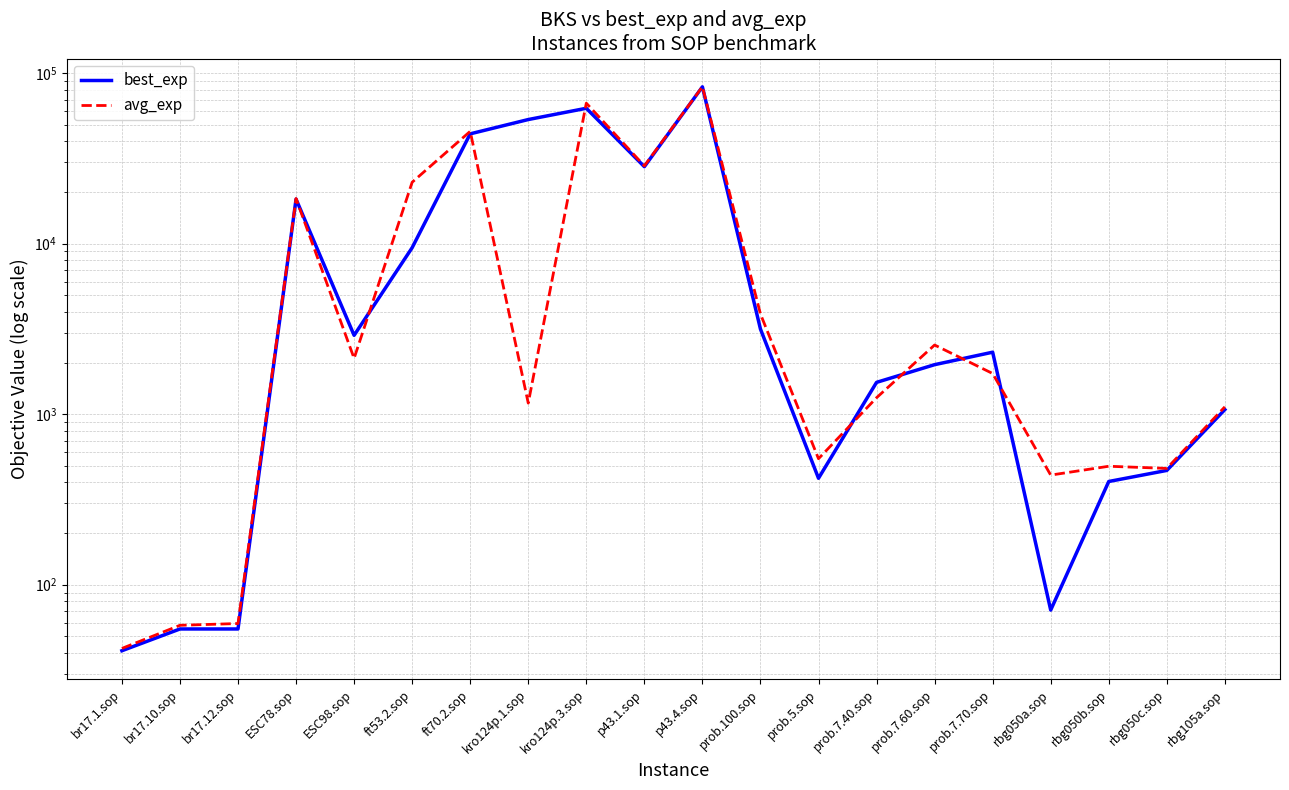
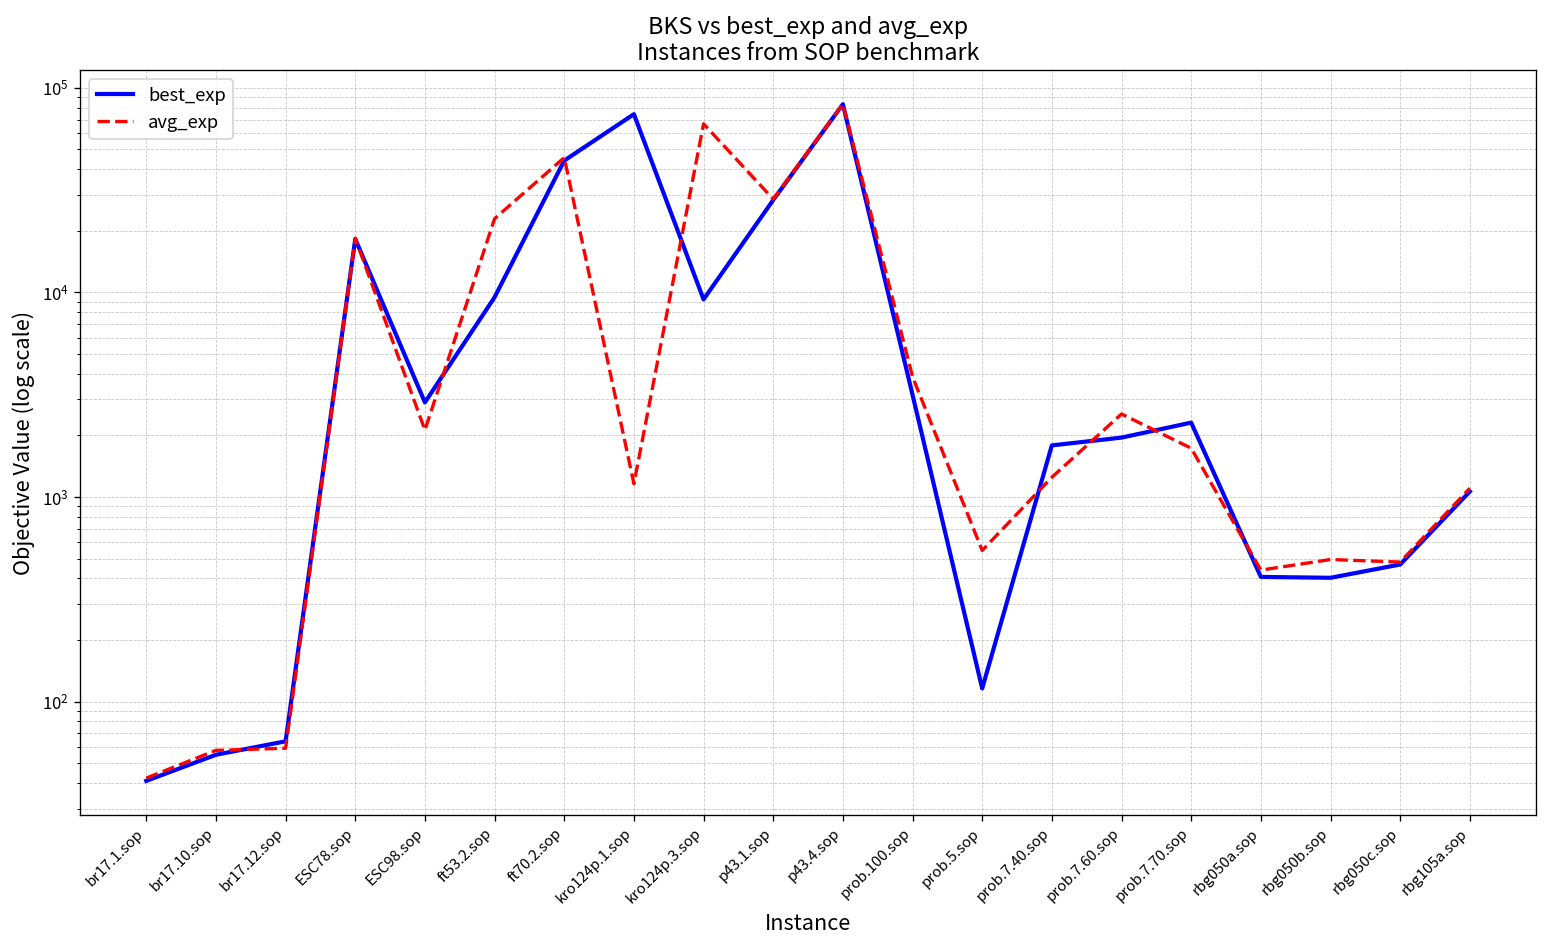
  {
    "best_exp": {
      "br17.10.sop": 55,
-     "br17.12.sop": 55,
+     "br17.12.sop": 64,
      "ESC98.sop": 2900,
      "ft53.2.sop": 9000,
-     "kro124p.1.sop": 53000,
-     "kro124p.3.sop": 62000,
+     "kro124p.1.sop": 70000,
+     "kro124p.3.sop": 9000,
      "prob.100.sop": 3200,
-     "prob.5.sop": 420,
-     "prob.7.40.sop": 1500,
+     "prob.5.sop": 120,
+     "prob.7.40.sop": 1800,
      "prob.7.60.sop": 2000,
      "prob.7.70.sop": 2300,
-     "rbg050a.sop": 71,
+     "rbg050a.sop": 410,
      "rbg050b.sop": 400,
      "rbg105a.sop": 1100
    },
    "avg_exp": {
      "br17.10.sop": 58,
      "br17.12.sop": 59,
      "ESC98.sop": 2100,
      "ft53.2.sop": 23000,
      "kro124p.1.sop": 1200,
      "kro124p.3.sop": 67000,
      "prob.100.sop": 3900,
      "prob.5.sop": 550,
      "prob.7.40.sop": 1200,
      "prob.7.60.sop": 2500,
      "prob.7.70.sop": 1700,
      "rbg050a.sop": 440,
      "rbg050b.sop": 500,
      "rbg105a.sop": 1100
    }
  }
